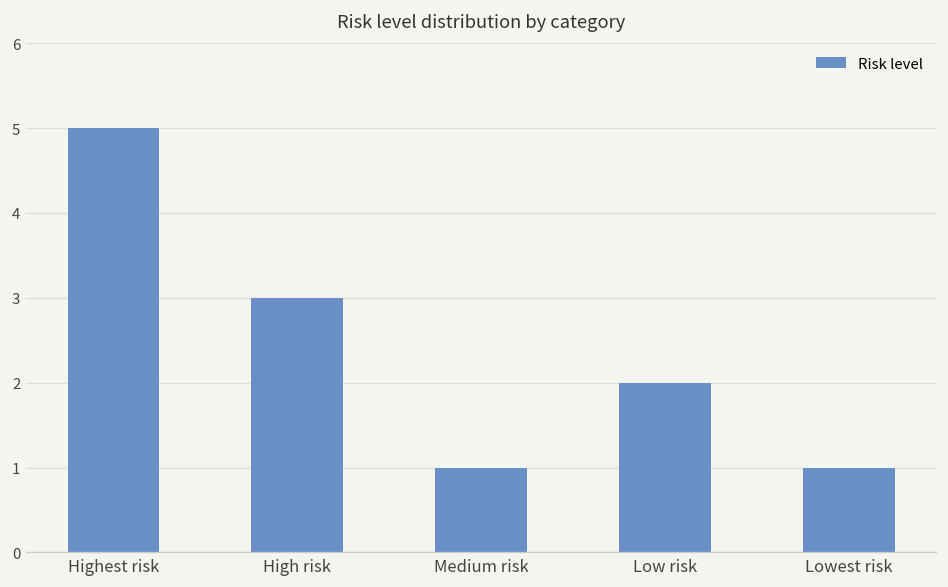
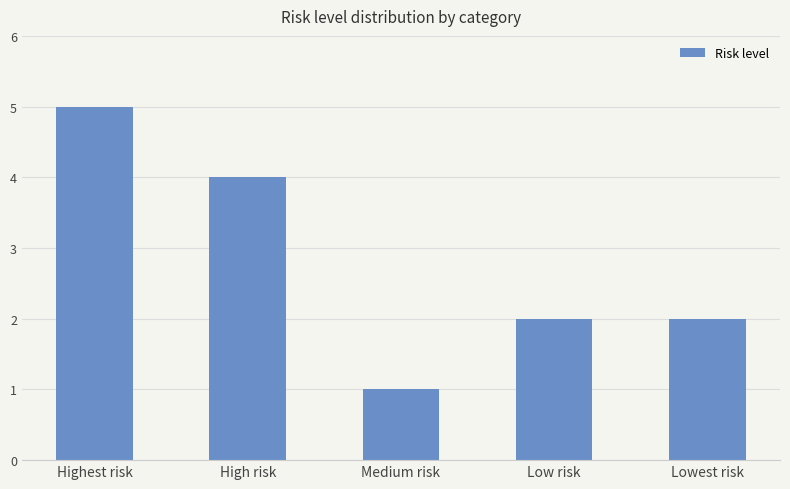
  {
    "Highest risk": 5,
-   "High risk": 3,
+   "High risk": 4,
    "Medium risk": 1,
    "Low risk": 2,
-   "Lowest risk": 1
+   "Lowest risk": 2
  }
